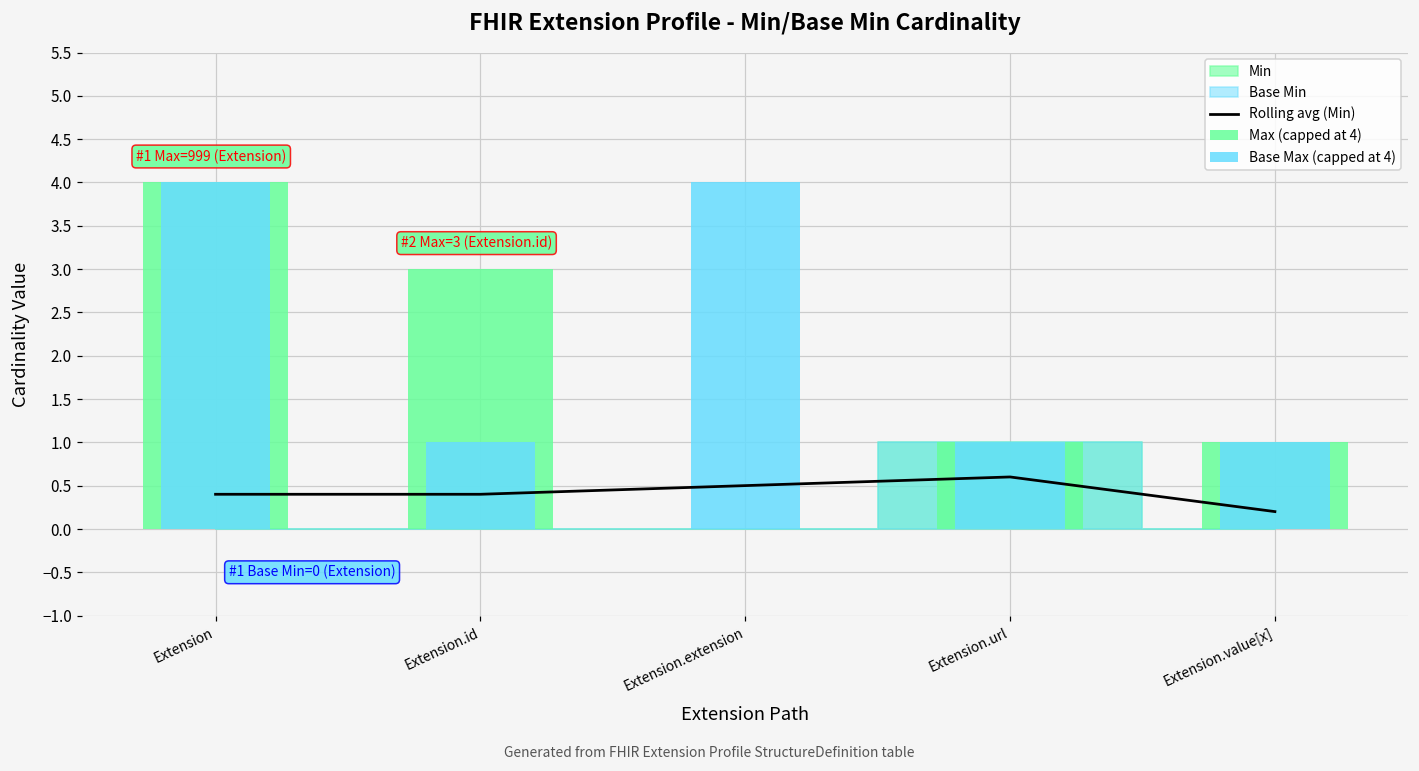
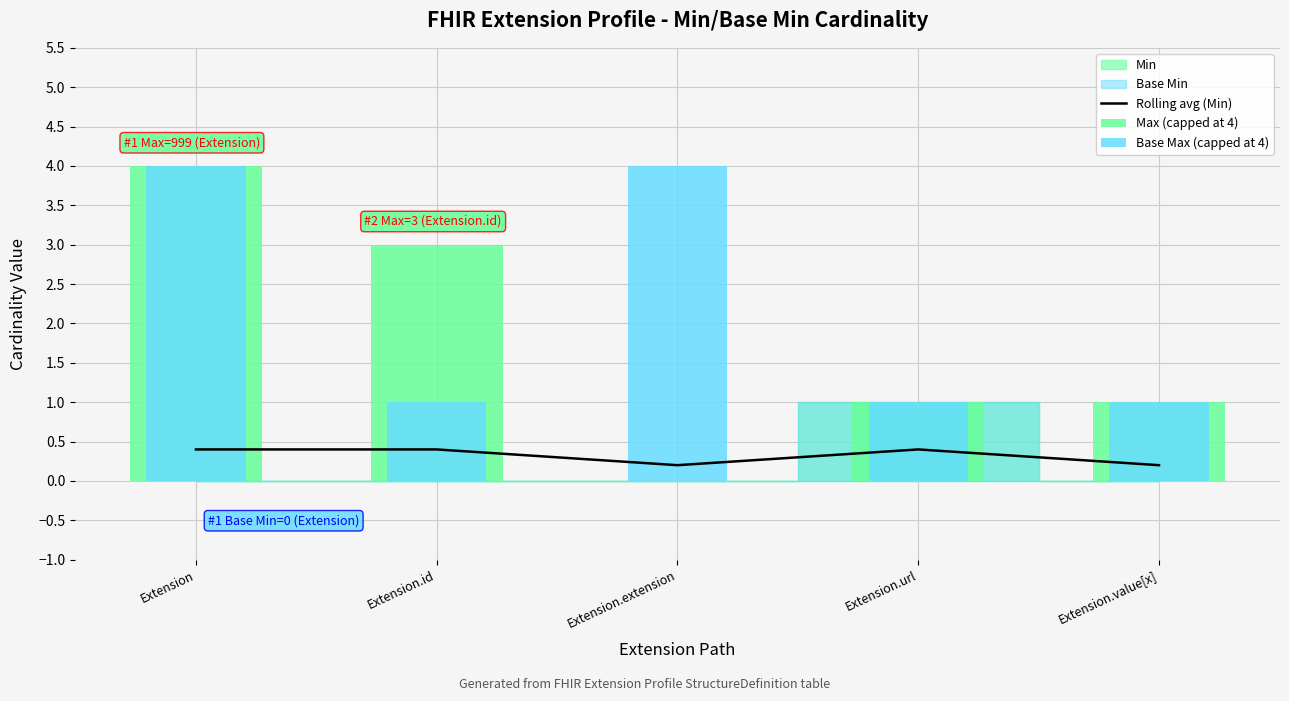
  {
    "Rolling avg (Min)": {
      "Extension": 0.4,
      "Extension.id": 0.4,
-     "Extension.extension": 0.5,
-     "Extension.url": 0.6,
+     "Extension.extension": 0.2,
+     "Extension.url": 0.4,
      "Extension.value[x]": 0.2
    },
    "Max (capped at 4)": {
      "Extension.extension": 0.0,
      "Extension.url": 1.0,
      "Extension.value[x]": 1.0
    }
  }
